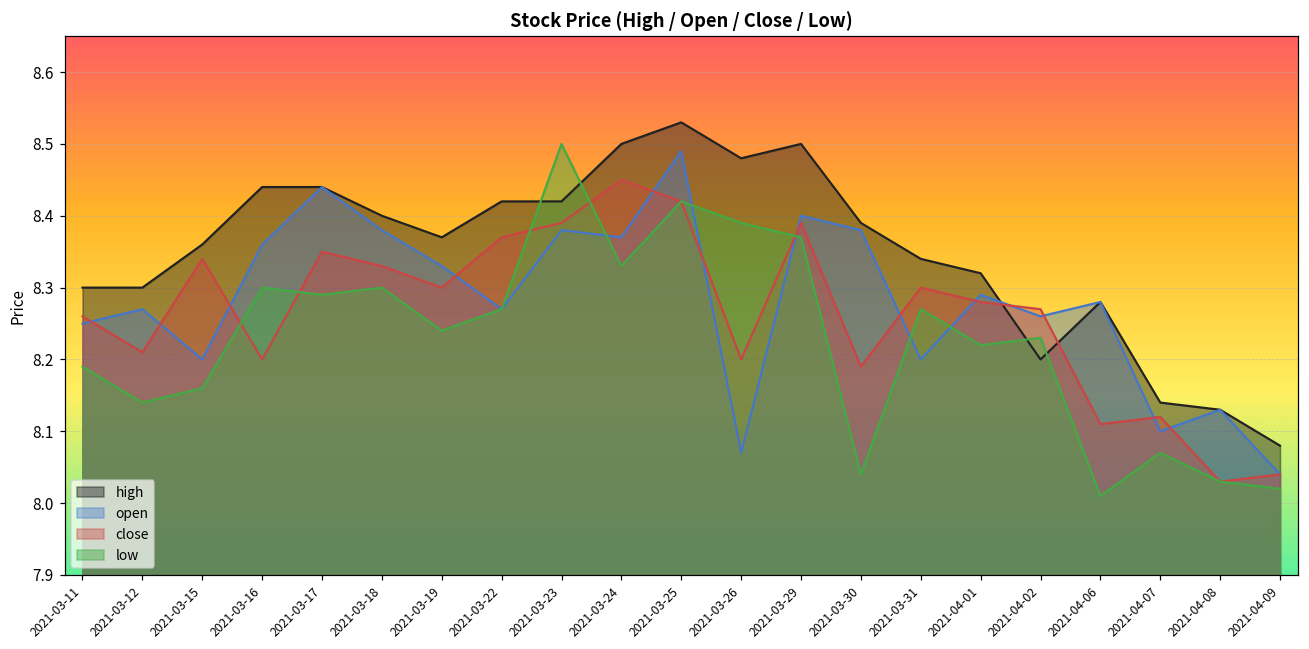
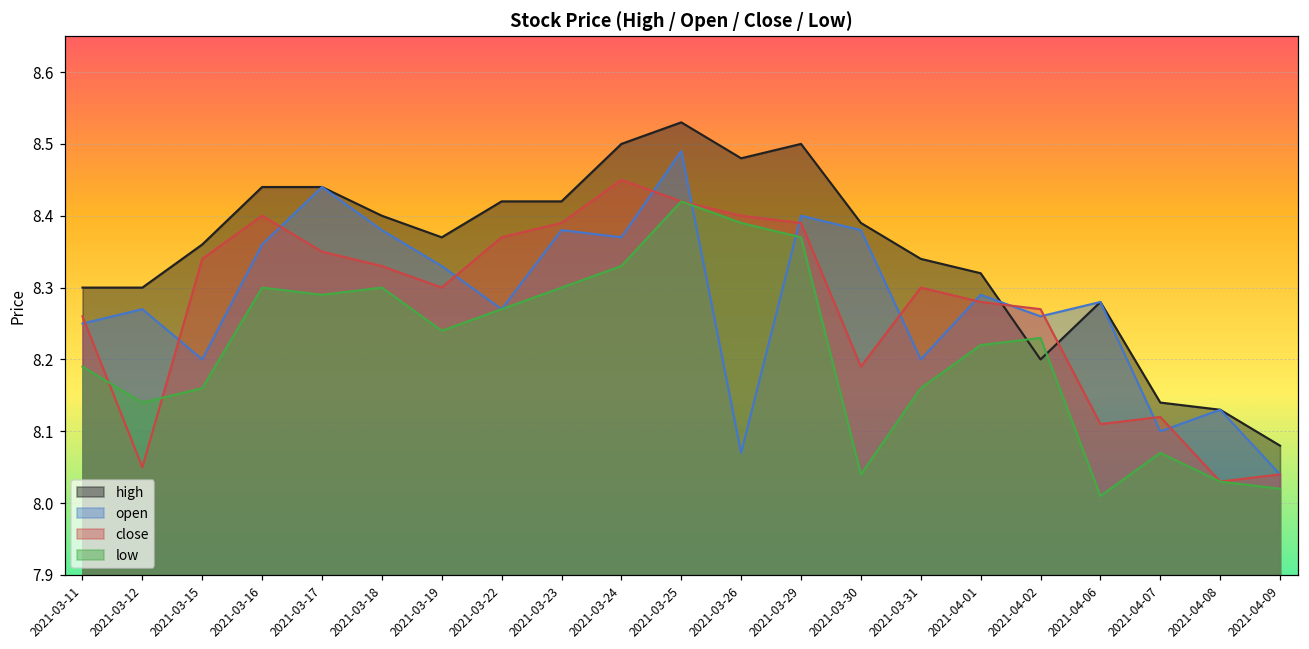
  {
    "high": {
      "2021-03-11": 8.30,
      "2021-03-12": 8.30,
      "2021-03-15": 8.36,
      "2021-03-16": 8.44,
      "2021-03-18": 8.40,
      "2021-03-19": 8.37,
      "2021-03-22": 8.42,
      "2021-03-23": 8.42,
      "2021-03-24": 8.50,
      "2021-03-25": 8.53,
      "2021-03-26": 8.48,
      "2021-03-29": 8.50,
      "2021-03-30": 8.39,
      "2021-03-31": 8.34,
      "2021-04-01": 8.32,
      "2021-04-02": 8.20,
      "2021-04-07": 8.14,
      "2021-04-09": 8.08
    },
    "open": {
      "2021-03-11": 8.25,
      "2021-03-12": 8.27,
      "2021-03-15": 8.20,
      "2021-03-16": 8.36,
      "2021-03-18": 8.38,
      "2021-03-19": 8.33,
      "2021-03-23": 8.38,
      "2021-03-24": 8.37,
      "2021-03-25": 8.49,
      "2021-03-26": 8.07,
      "2021-03-29": 8.40,
      "2021-03-30": 8.38,
      "2021-03-31": 8.20,
      "2021-04-01": 8.29,
      "2021-04-02": 8.26,
      "2021-04-07": 8.10
    },
    "close": {
      "2021-03-11": 8.26,
-     "2021-03-12": 8.21,
+     "2021-03-12": 8.05,
      "2021-03-15": 8.34,
-     "2021-03-16": 8.2,
+     "2021-03-16": 8.4,
      "2021-03-17": 8.35,
      "2021-03-18": 8.33,
      "2021-03-19": 8.30,
      "2021-03-22": 8.37,
      "2021-03-23": 8.39,
      "2021-03-24": 8.45,
-     "2021-03-26": 8.2,
+     "2021-03-26": 8.4,
      "2021-03-29": 8.39,
      "2021-03-30": 8.19,
      "2021-03-31": 8.30,
      "2021-04-01": 8.28,
      "2021-04-02": 8.27,
      "2021-04-06": 8.11,
      "2021-04-07": 8.12
    },
    "low": {
      "2021-03-11": 8.19,
      "2021-03-12": 8.14,
      "2021-03-15": 8.16,
      "2021-03-16": 8.30,
      "2021-03-17": 8.29,
      "2021-03-18": 8.30,
      "2021-03-19": 8.24,
-     "2021-03-23": 8.5,
+     "2021-03-23": 8.3,
      "2021-03-24": 8.33,
      "2021-03-26": 8.39,
      "2021-03-29": 8.37,
      "2021-03-30": 8.04,
-     "2021-03-31": 8.27,
+     "2021-03-31": 8.16,
      "2021-04-01": 8.22,
      "2021-04-02": 8.23,
      "2021-04-06": 8.01,
      "2021-04-07": 8.07,
      "2021-04-09": 8.02
    }
  }
